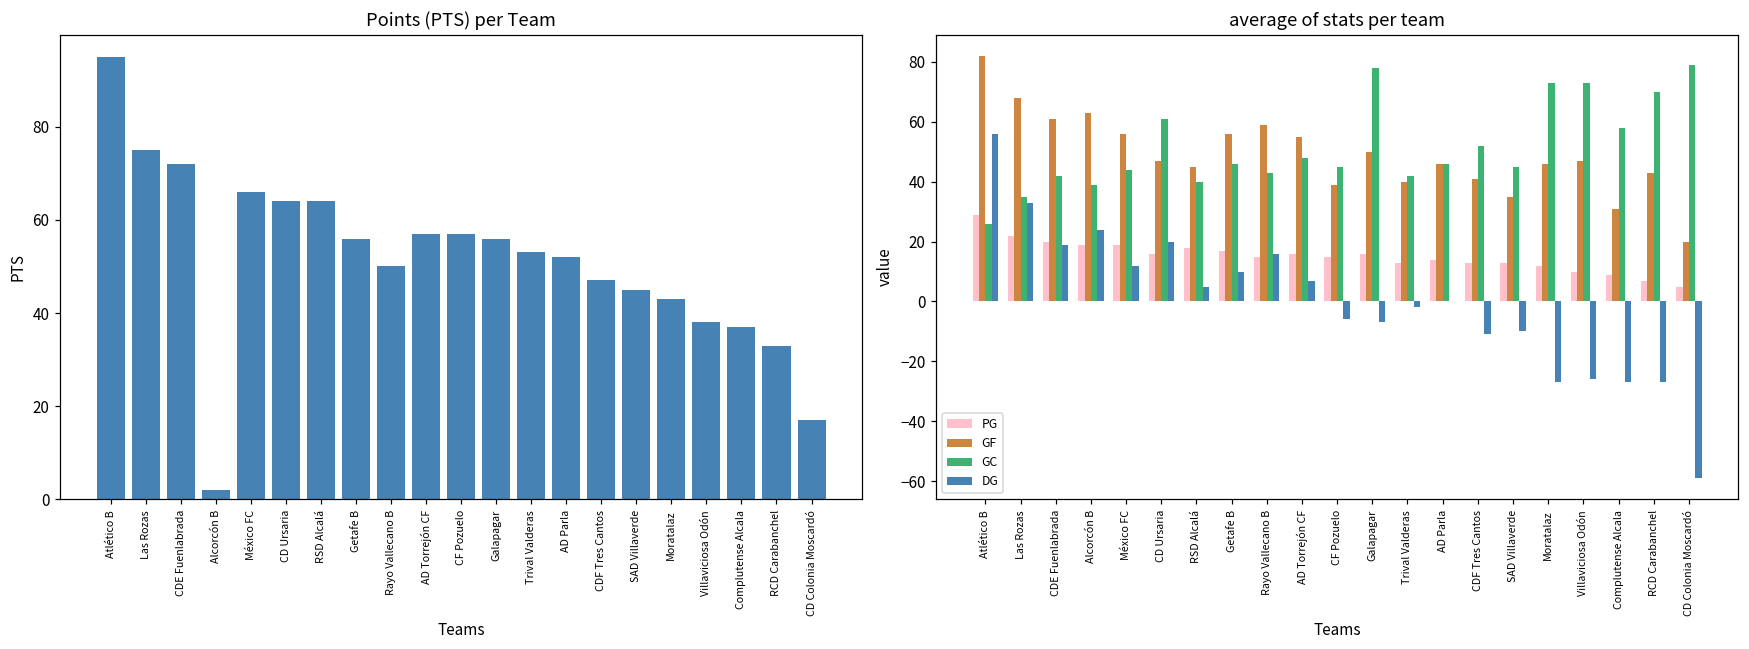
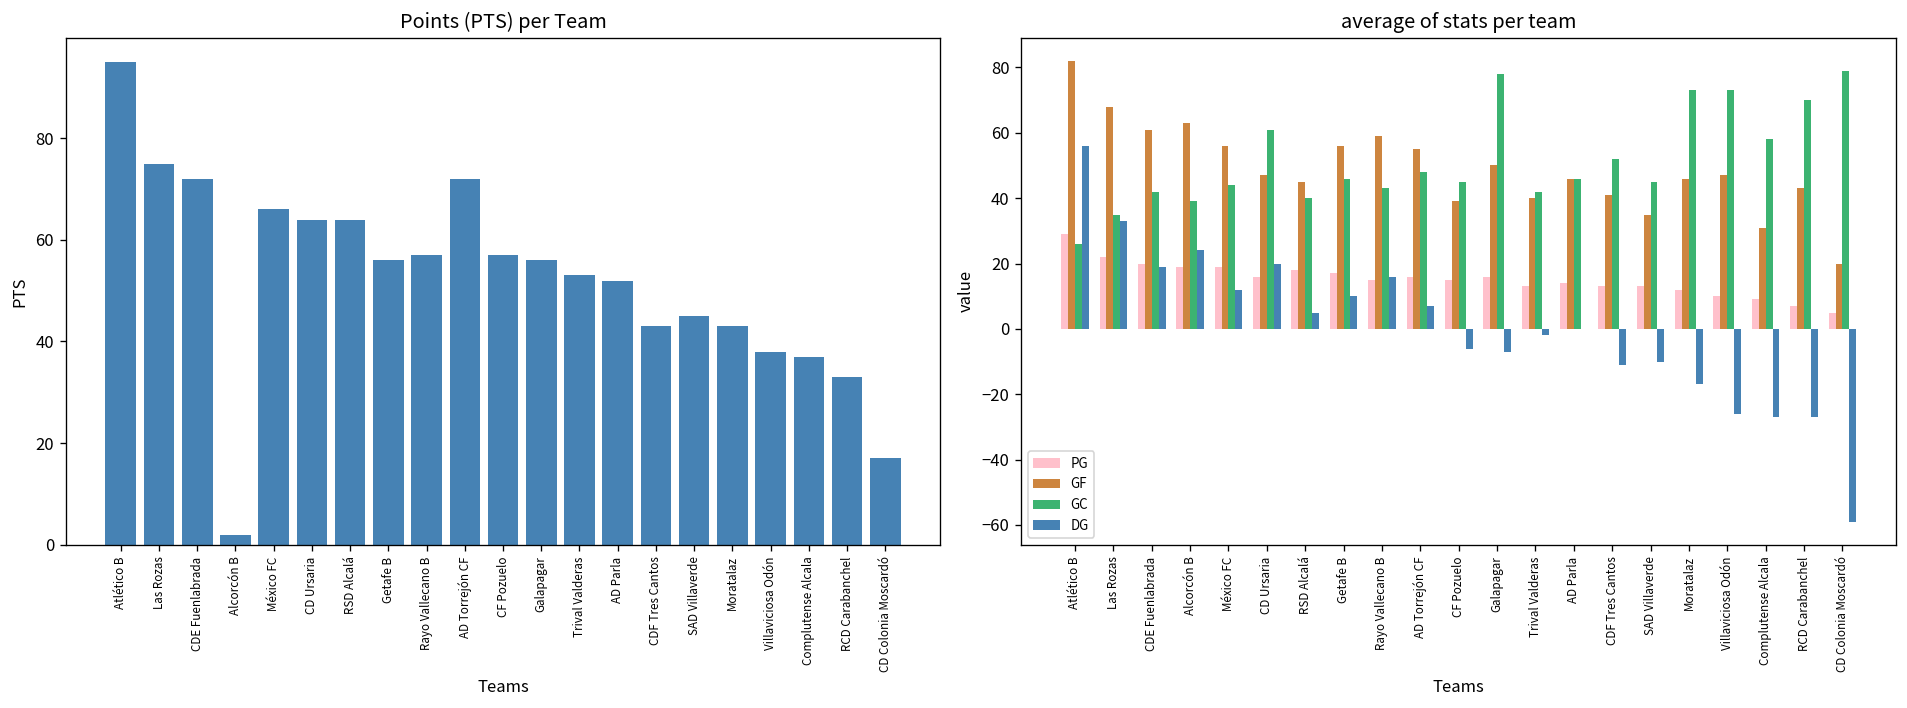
  {
    "Points (PTS) per Team": {
      "Atlético B": 95,
      "Las Rozas": 75,
      "CDE Fuenlabrada": 72,
      "Alcorcón B": 2,
      "México FC": 66,
      "CD Ursaria": 64,
      "RSD Alcalá": 64,
      "Getafe B": 56,
-     "Rayo Vallecano B": 50,
-     "AD Torrejón CF": 57,
+     "Rayo Vallecano B": 57,
+     "AD Torrejón CF": 72,
      "CF Pozuelo": 57,
      "Galapagar": 56,
      "Trival Valderas": 53,
      "AD Parla": 52,
-     "CDF Tres Cantos": 47,
+     "CDF Tres Cantos": 43,
      "SAD Villaverde": 45,
      "Moratalaz": 43,
      "Villaviciosa Odón": 38,
      "Complutense Alcala": 37,
      "RCD Carabanchel": 33,
      "CD Colonia Moscardó": 17
    },
    "average of stats per team": {
      "PG": {
        "Atlético B": 29,
        "Las Rozas": 22,
        "CDE Fuenlabrada": 20,
        "Alcorcón B": 19,
        "México FC": 19,
        "CD Ursaria": 16,
        "RSD Alcalá": 18,
        "Getafe B": 17,
        "Rayo Vallecano B": 15,
        "AD Torrejón CF": 16,
        "CF Pozuelo": 15,
        "Galapagar": 16,
        "Trival Valderas": 13,
        "AD Parla": 14,
        "CDF Tres Cantos": 13,
        "SAD Villaverde": 13,
        "Moratalaz": 12,
        "Villaviciosa Odón": 10,
        "Complutense Alcala": 9,
        "RCD Carabanchel": 7,
        "CD Colonia Moscardó": 5
      },
      "GF": {
        "Atlético B": 82,
        "Las Rozas": 68,
        "CDE Fuenlabrada": 61,
        "Alcorcón B": 63,
        "México FC": 56,
        "CD Ursaria": 47,
        "RSD Alcalá": 45,
        "Getafe B": 56,
        "Rayo Vallecano B": 59,
        "AD Torrejón CF": 55,
        "CF Pozuelo": 39,
        "Galapagar": 50,
        "Trival Valderas": 40,
        "AD Parla": 46,
        "CDF Tres Cantos": 41,
        "SAD Villaverde": 35,
        "Moratalaz": 46,
        "Villaviciosa Odón": 47,
        "Complutense Alcala": 31,
        "RCD Carabanchel": 43,
        "CD Colonia Moscardó": 20
      },
      "GC": {
        "Atlético B": 26,
        "Las Rozas": 35,
        "CDE Fuenlabrada": 42,
        "Alcorcón B": 39,
        "México FC": 44,
        "CD Ursaria": 61,
        "RSD Alcalá": 40,
        "Getafe B": 46,
        "Rayo Vallecano B": 43,
        "AD Torrejón CF": 48,
        "CF Pozuelo": 45,
        "Galapagar": 78,
        "Trival Valderas": 42,
        "AD Parla": 46,
        "CDF Tres Cantos": 52,
        "SAD Villaverde": 45,
        "Moratalaz": 73,
        "Villaviciosa Odón": 73,
        "Complutense Alcala": 58,
        "RCD Carabanchel": 70,
        "CD Colonia Moscardó": 79
      },
      "DG": {
        "Atlético B": 56,
        "Las Rozas": 33,
        "CDE Fuenlabrada": 19,
        "Alcorcón B": 24,
        "México FC": 12,
        "CD Ursaria": 20,
        "RSD Alcalá": 5,
        "Getafe B": 10,
        "Rayo Vallecano B": 16,
        "AD Torrejón CF": 7,
        "CF Pozuelo": -6,
        "Galapagar": -7,
        "Trival Valderas": -2,
        "AD Parla": 0,
        "CDF Tres Cantos": -11,
        "SAD Villaverde": -10,
-       "Moratalaz": -27,
+       "Moratalaz": -17,
        "Villaviciosa Odón": -26,
        "Complutense Alcala": -27,
        "RCD Carabanchel": -27,
        "CD Colonia Moscardó": -59
      }
    }
  }
